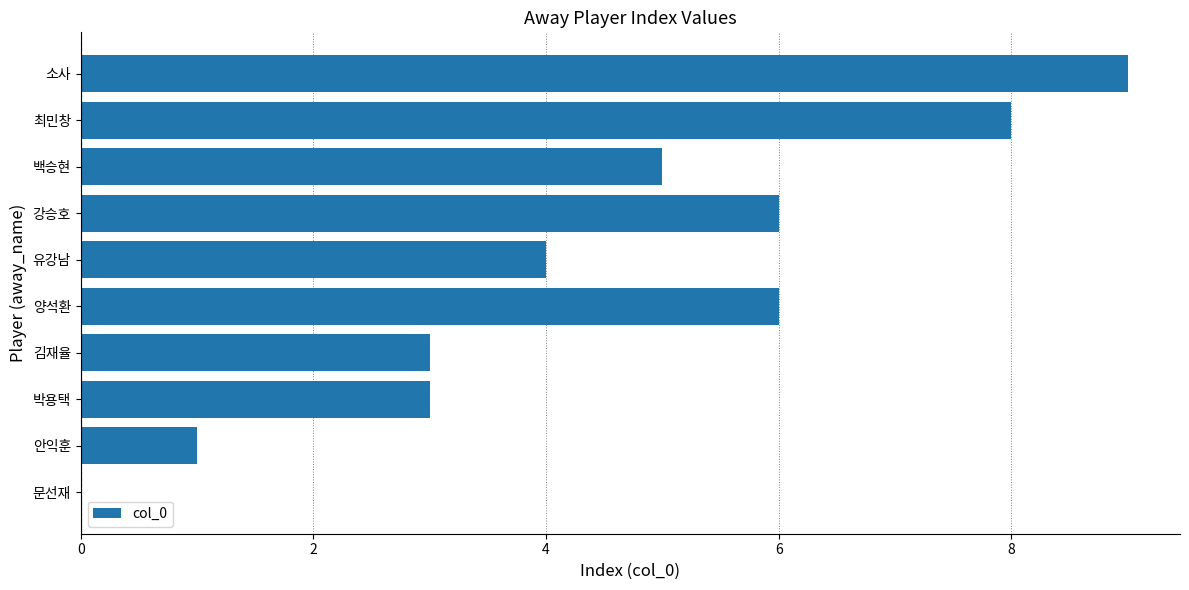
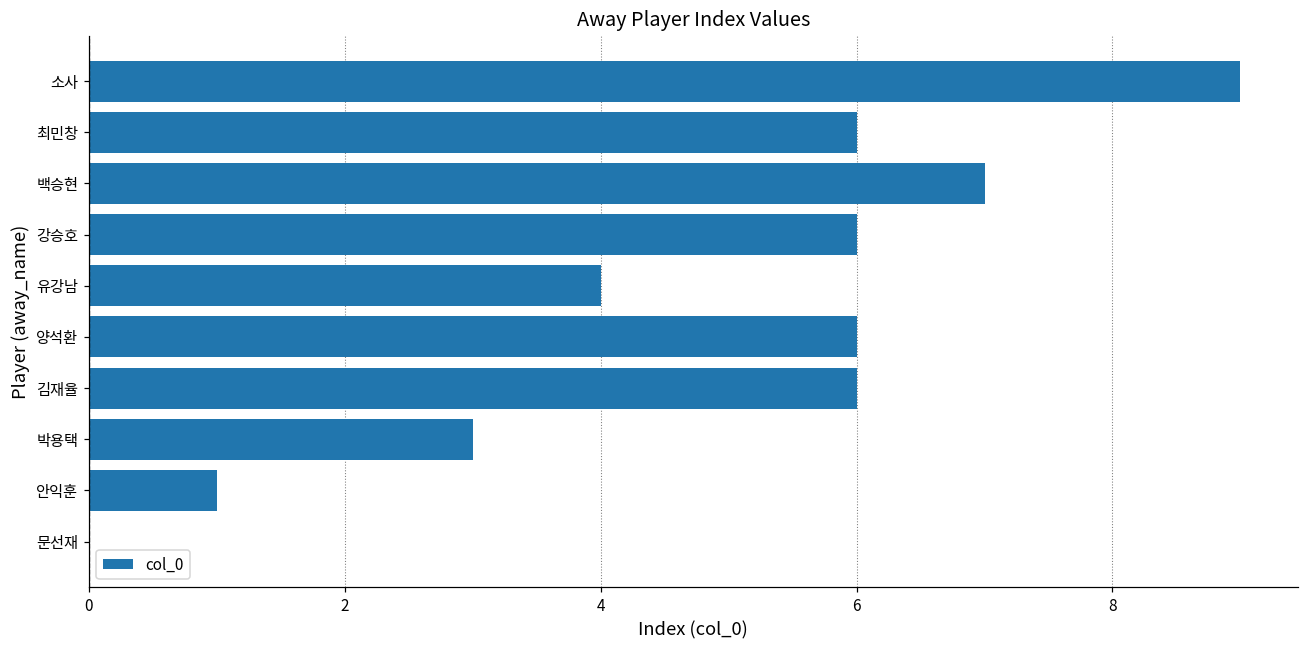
  {
    "소사": 9,
-   "최민창": 8,
-   "백승현": 5,
+   "최민창": 6,
+   "백승현": 7,
    "강승호": 6,
    "유강남": 4,
    "양석환": 6,
-   "김재율": 3,
+   "김재율": 6,
    "박용택": 3,
    "안익훈": 1,
    "문선재": 0
  }
